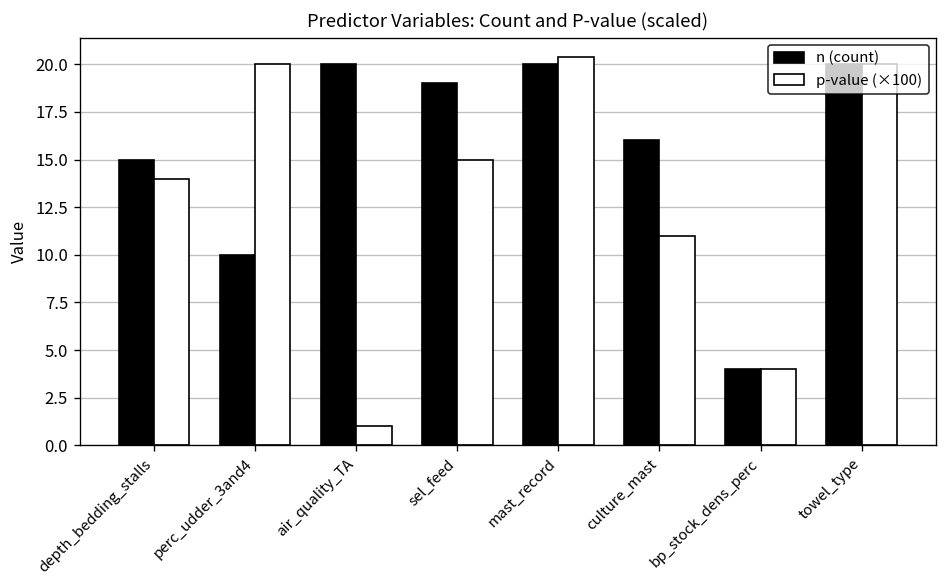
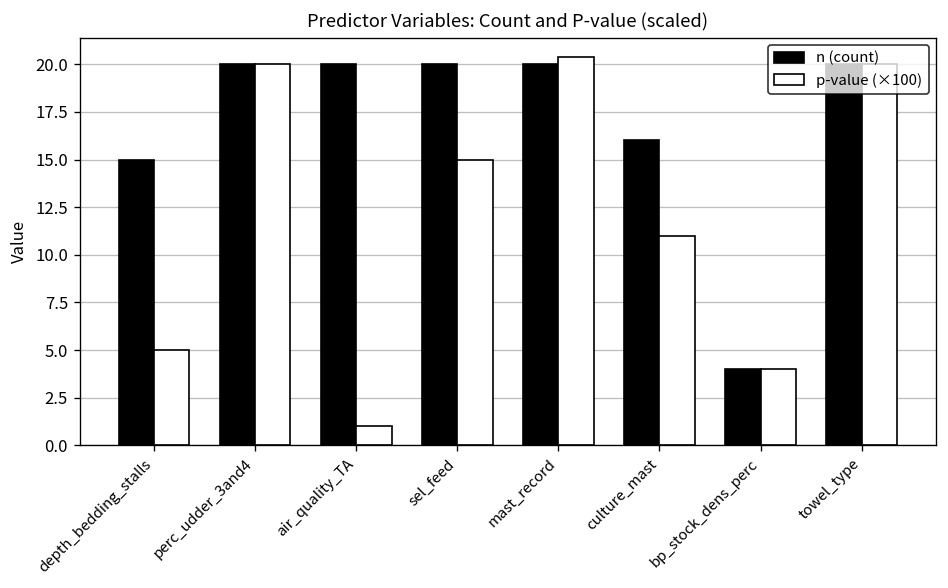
  {
    "n (count)": {
      "depth_bedding_stalls": 15,
-     "perc_udder_3and4": 10,
+     "perc_udder_3and4": 20,
      "air_quality_TA": 20,
-     "sel_feed": 19,
+     "sel_feed": 20,
      "mast_record": 20,
      "culture_mast": 16,
      "bp_stock_dens_perc": 4
    },
    "p-value (×100)": {
-     "depth_bedding_stalls": 14.0,
+     "depth_bedding_stalls": 5.0,
      "perc_udder_3and4": 20.0,
      "air_quality_TA": 1.0,
      "sel_feed": 15.0,
      "mast_record": 20.4,
      "culture_mast": 11.0,
      "bp_stock_dens_perc": 4.0
    }
  }
